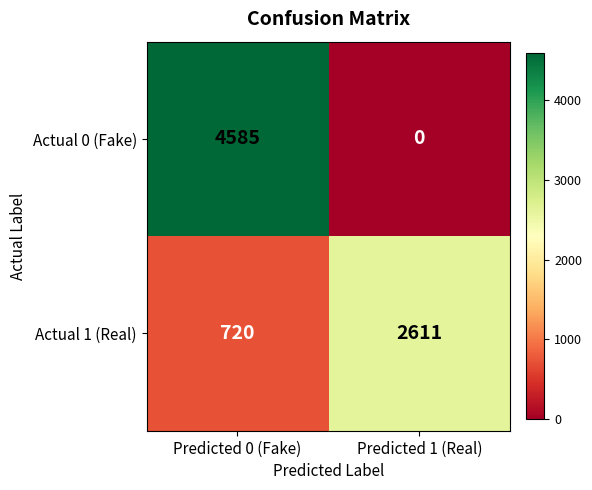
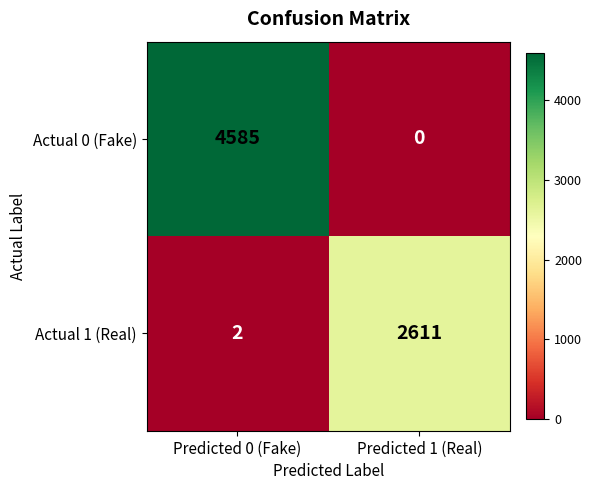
  {
    "Actual 0 (Fake)": {
      "Predicted 0 (Fake)": 4585,
      "Predicted 1 (Real)": 0
    },
    "Actual 1 (Real)": {
-     "Predicted 0 (Fake)": 720,
+     "Predicted 0 (Fake)": 2,
      "Predicted 1 (Real)": 2611
    }
  }
